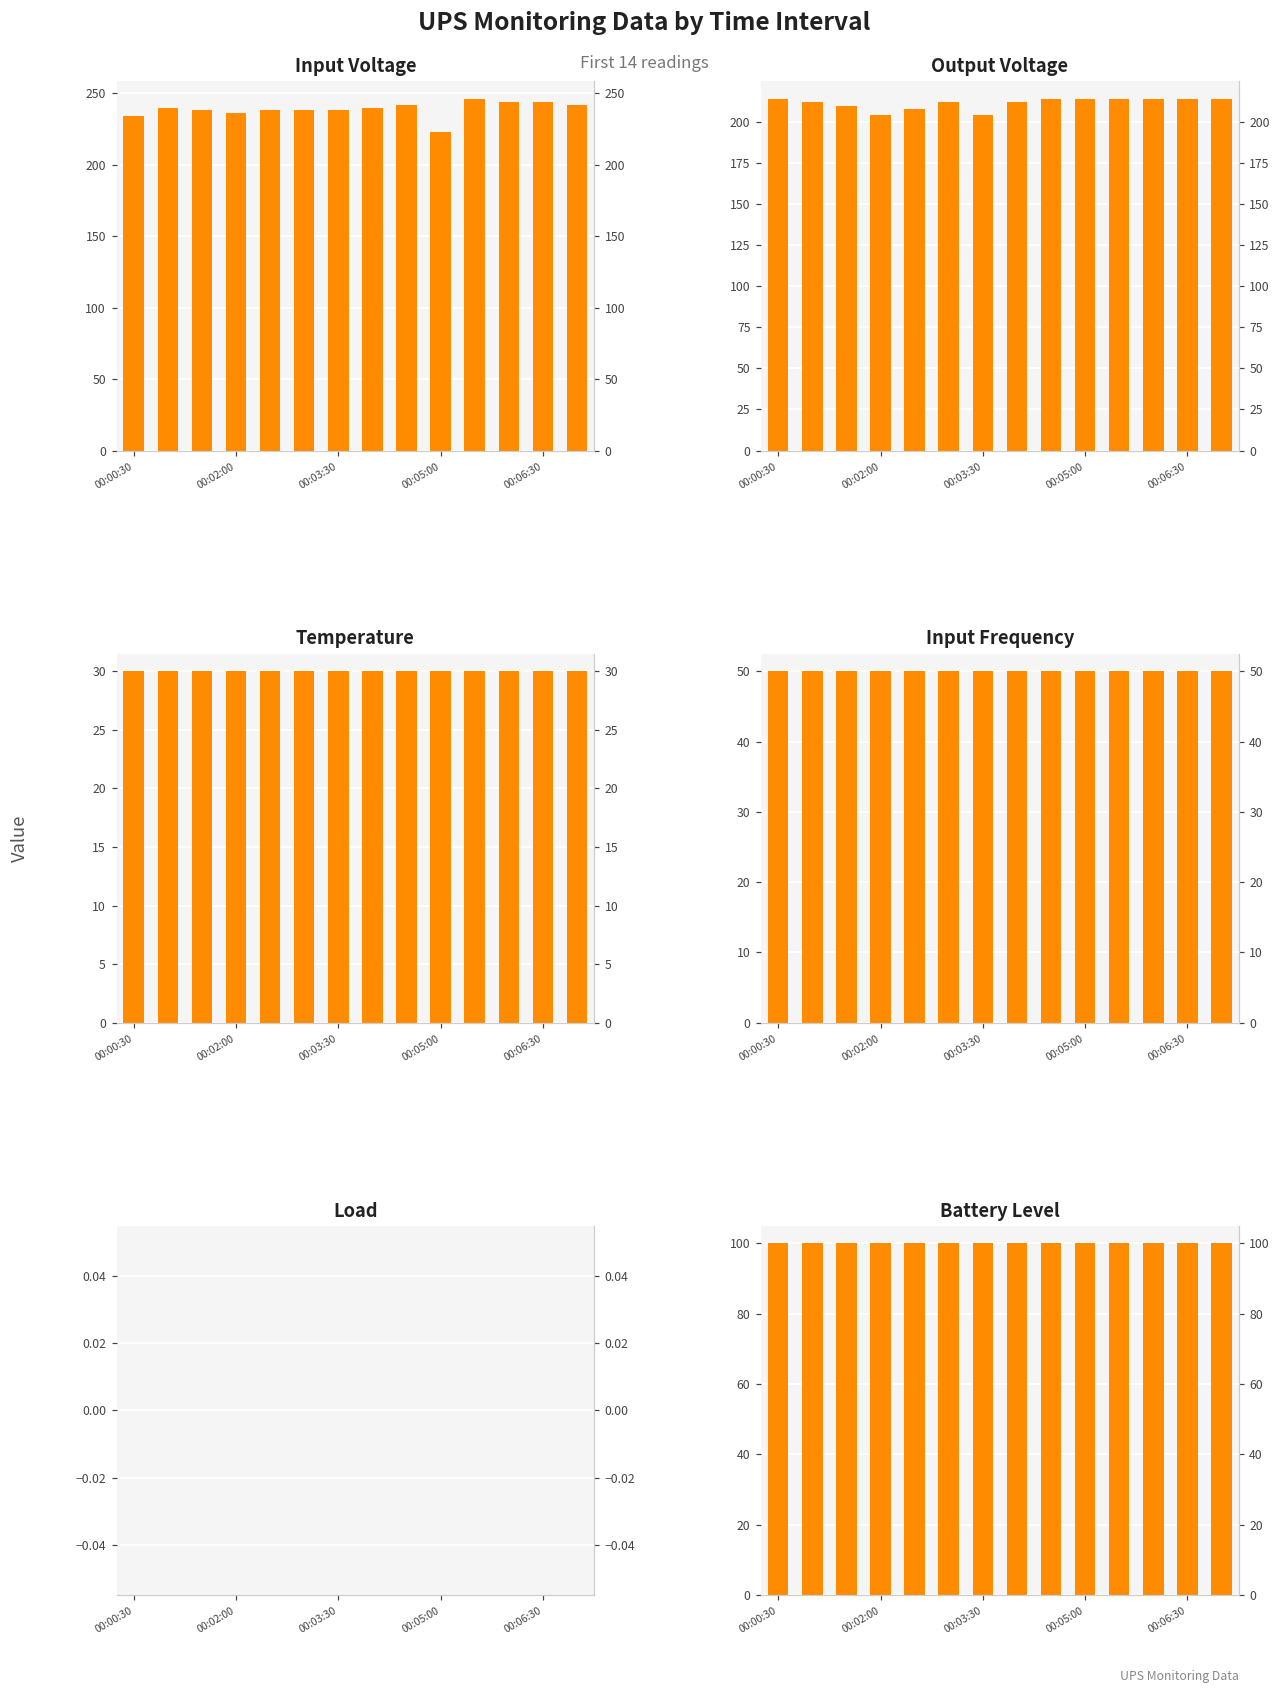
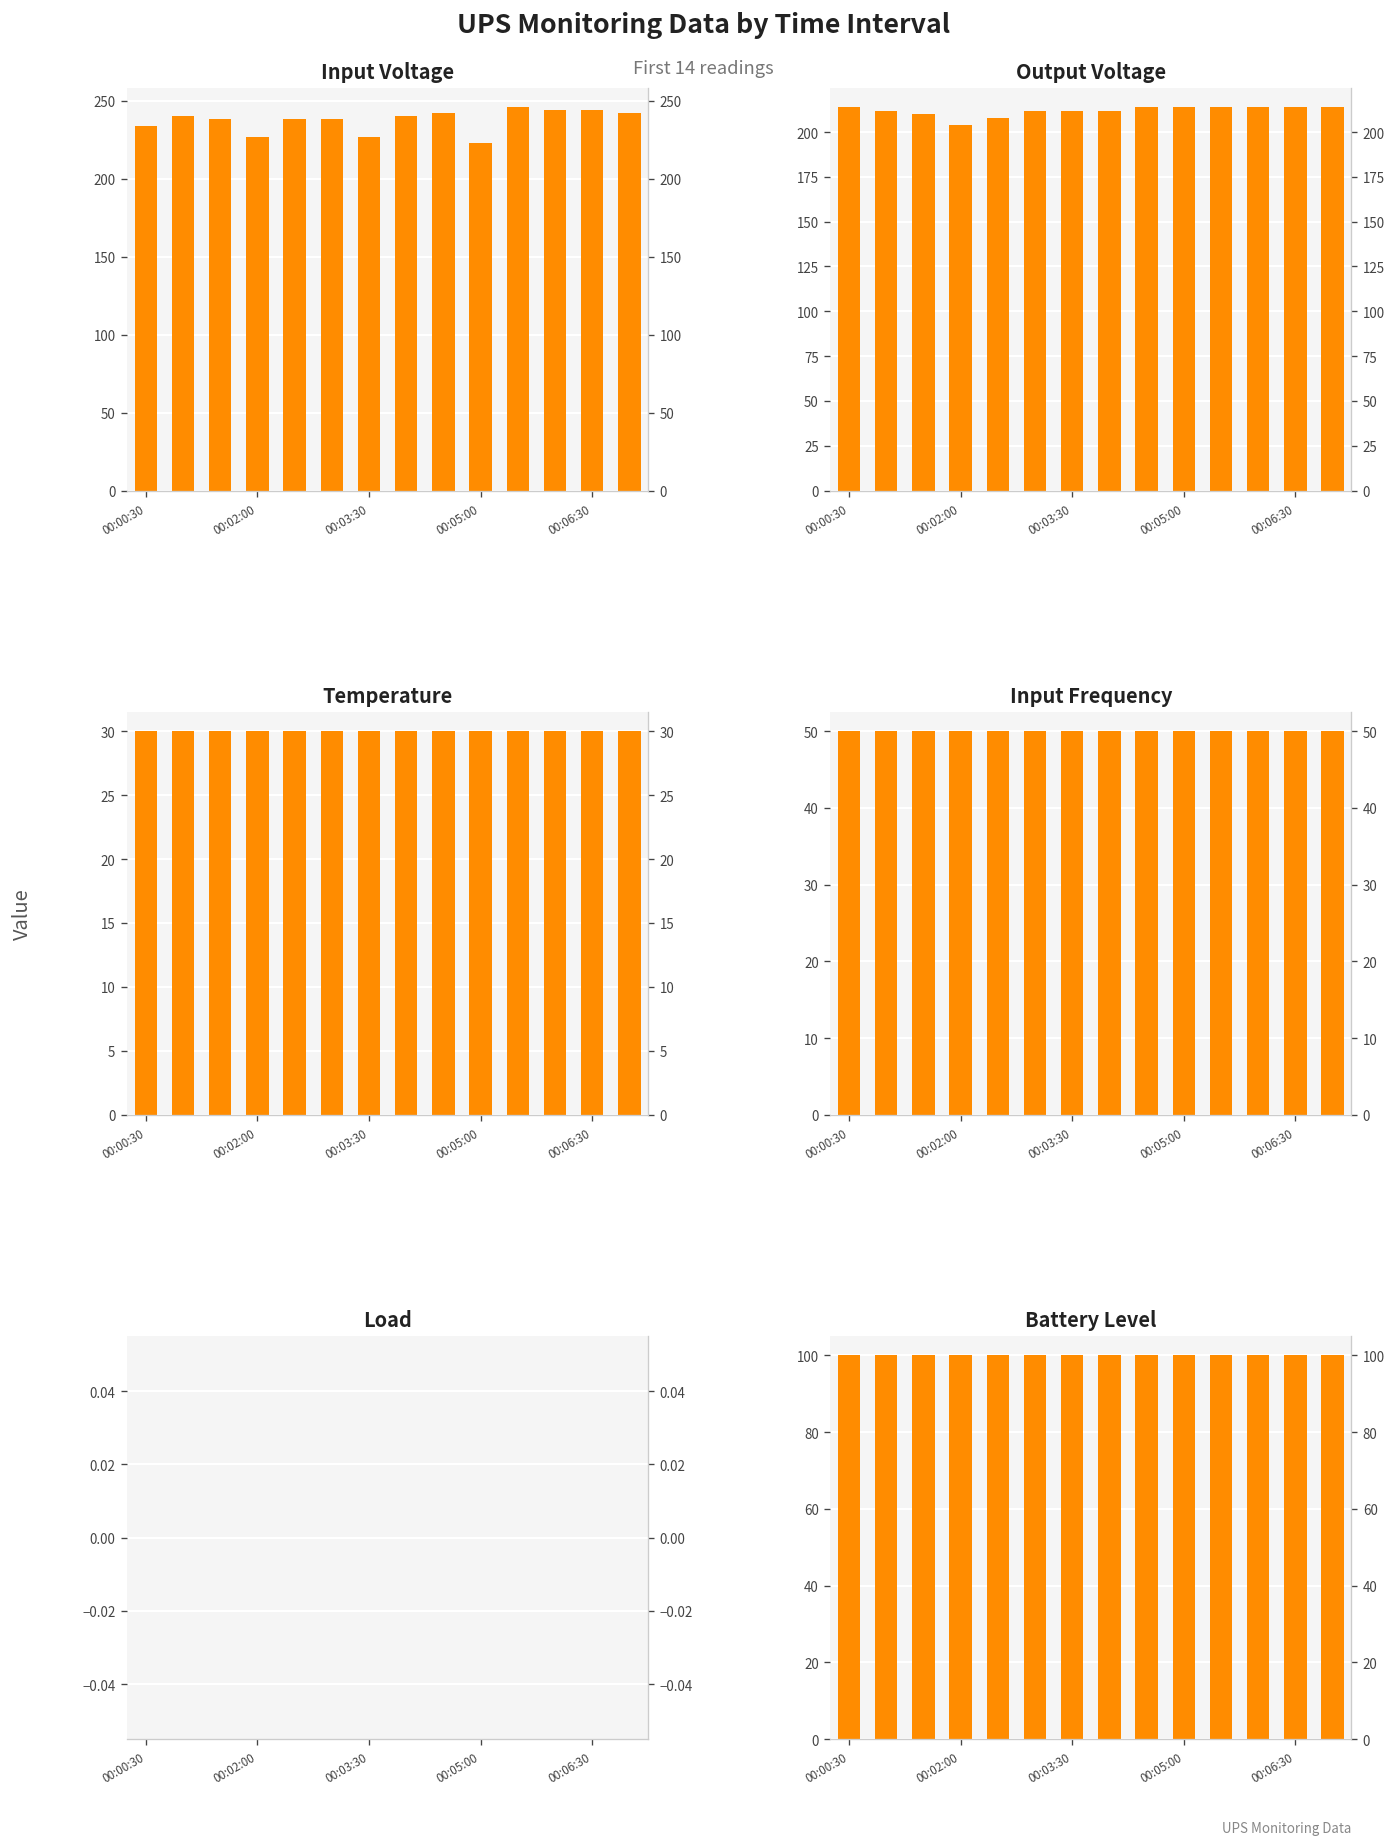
  {
    "Input Voltage": {
      "00:00:30": 234,
-     "00:02:00": 236,
-     "00:03:30": 238,
+     "00:02:00": 227,
+     "00:03:30": 227,
      "00:05:00": 223,
      "00:06:30": 244
    },
    "Output Voltage": {
      "00:00:30": 214,
      "00:02:00": 204,
-     "00:03:30": 204,
+     "00:03:30": 212,
      "00:05:00": 214,
      "00:06:30": 214
    },
    "Temperature": {
      "00:00:30": 30.0,
      "00:02:00": 30.0,
      "00:03:30": 30.0,
      "00:05:00": 30.0,
      "00:06:30": 30.0
    },
    "Input Frequency": {
      "00:00:30": 50,
      "00:02:00": 50,
      "00:03:30": 50,
      "00:05:00": 50,
      "00:06:30": 50
    },
    "Load": {
      "00:00:30": 0.000,
      "00:02:00": 0.000,
      "00:03:30": 0.000,
      "00:05:00": 0.000,
      "00:06:30": 0.000
    },
    "Battery Level": {
      "00:00:30": 100,
      "00:02:00": 100,
      "00:03:30": 100,
      "00:05:00": 100,
      "00:06:30": 100
    }
  }
